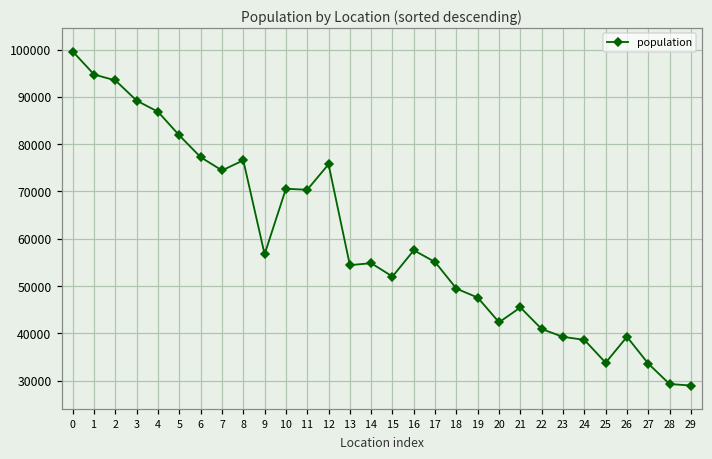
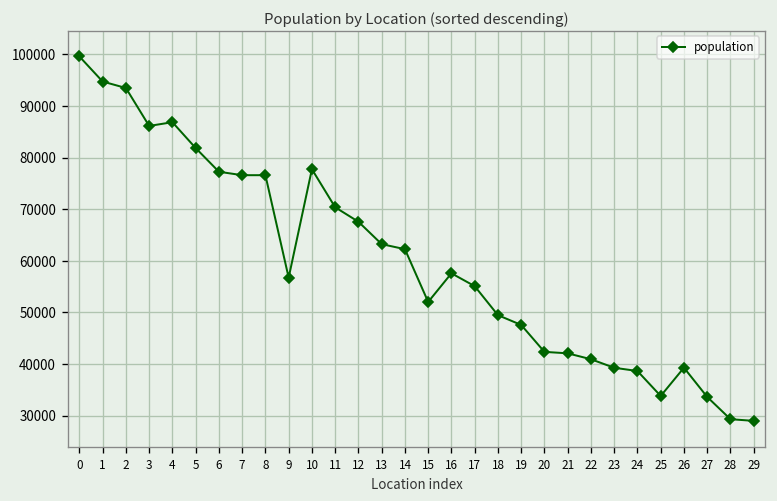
  {
    "0": 100000,
    "1": 95000,
    "2": 93000,
-   "3": 89000,
+   "3": 86000,
    "4": 87000,
    "5": 82000,
    "6": 77000,
-   "7": 74000,
+   "7": 77000,
    "8": 77000,
    "9": 57000,
-   "10": 71000,
+   "10": 78000,
    "11": 70000,
-   "12": 76000,
-   "13": 54000,
-   "14": 55000,
+   "12": 68000,
+   "13": 63000,
+   "14": 62000,
    "15": 52000,
    "16": 58000,
    "17": 55000,
    "18": 49000,
    "19": 48000,
    "20": 42000,
-   "21": 45000,
+   "21": 42000,
    "22": 41000,
    "23": 39000,
    "24": 39000,
    "25": 34000,
    "26": 39000,
    "27": 34000,
    "28": 29000,
    "29": 29000
  }
